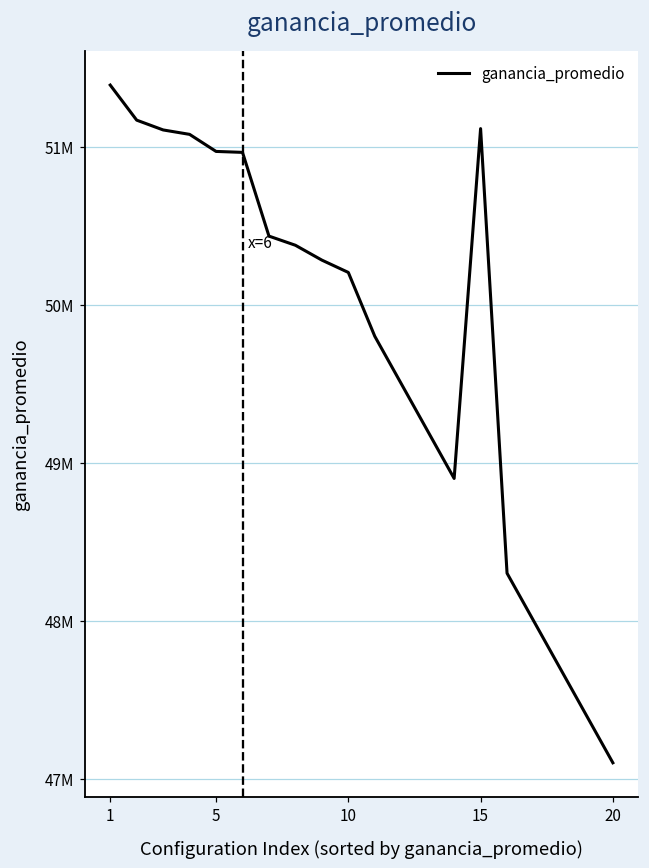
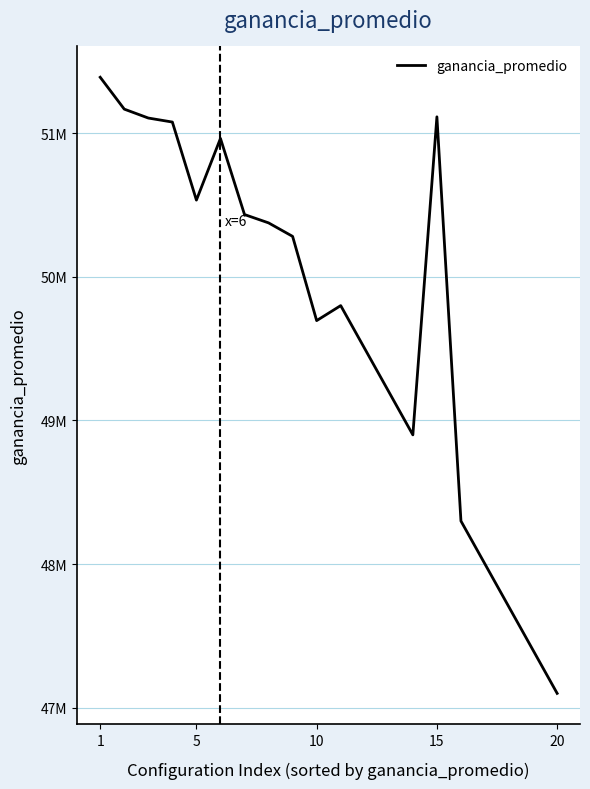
  {
    "1": 51390000,
-   "5": 50970000,
-   "10": 50200000,
+   "5": 50530000,
+   "10": 49700000,
    "15": 51110000,
    "20": 47100000
  }
